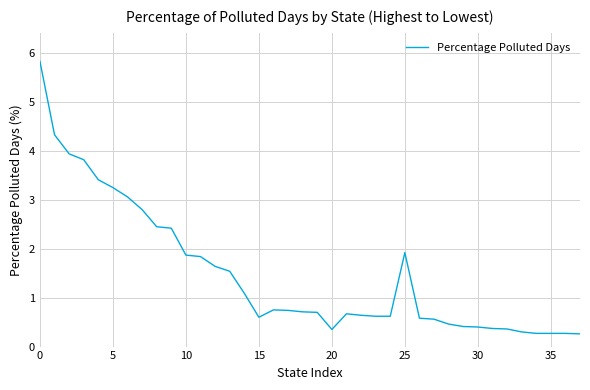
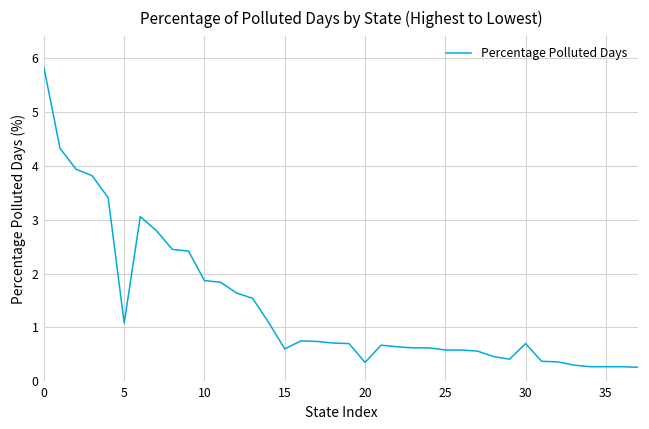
  {
    "0": 5.8,
-   "5": 3.3,
+   "5": 1.1,
    "10": 1.9,
    "15": 0.6,
    "20": 0.4,
-   "25": 1.9,
-   "30": 0.4,
+   "25": 0.6,
+   "30": 0.7,
    "35": 0.3
  }
